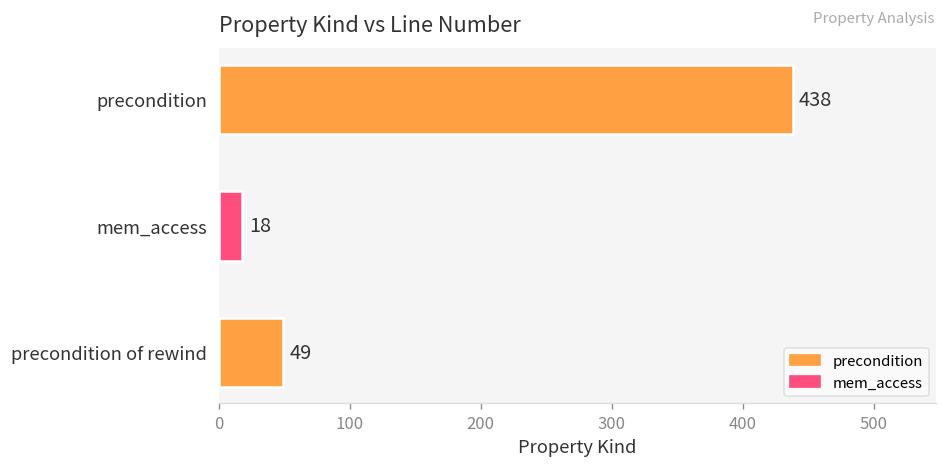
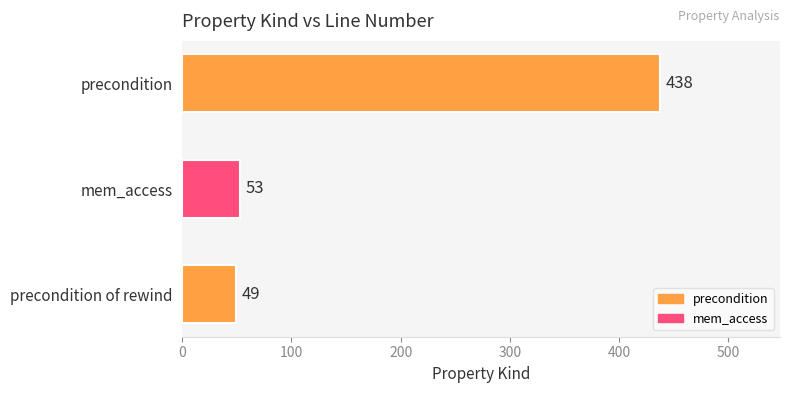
  {
    "precondition": 438,
-   "mem_access": 18,
+   "mem_access": 53,
    "precondition of rewind": 49
  }
